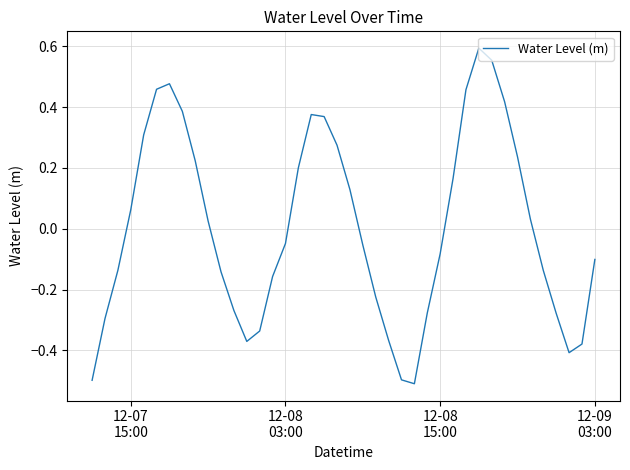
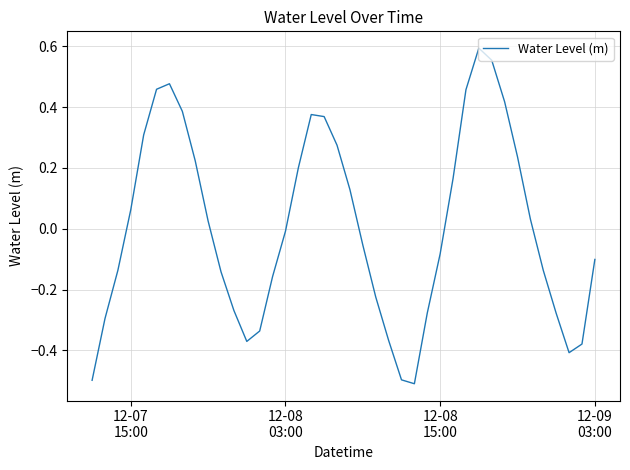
  {
    "12-07 15:00": 0.06,
-   "12-08 03:00": -0.05,
+   "12-08 03:00": -0.01,
    "12-08 15:00": -0.08,
    "12-09 03:00": -0.10
  }
